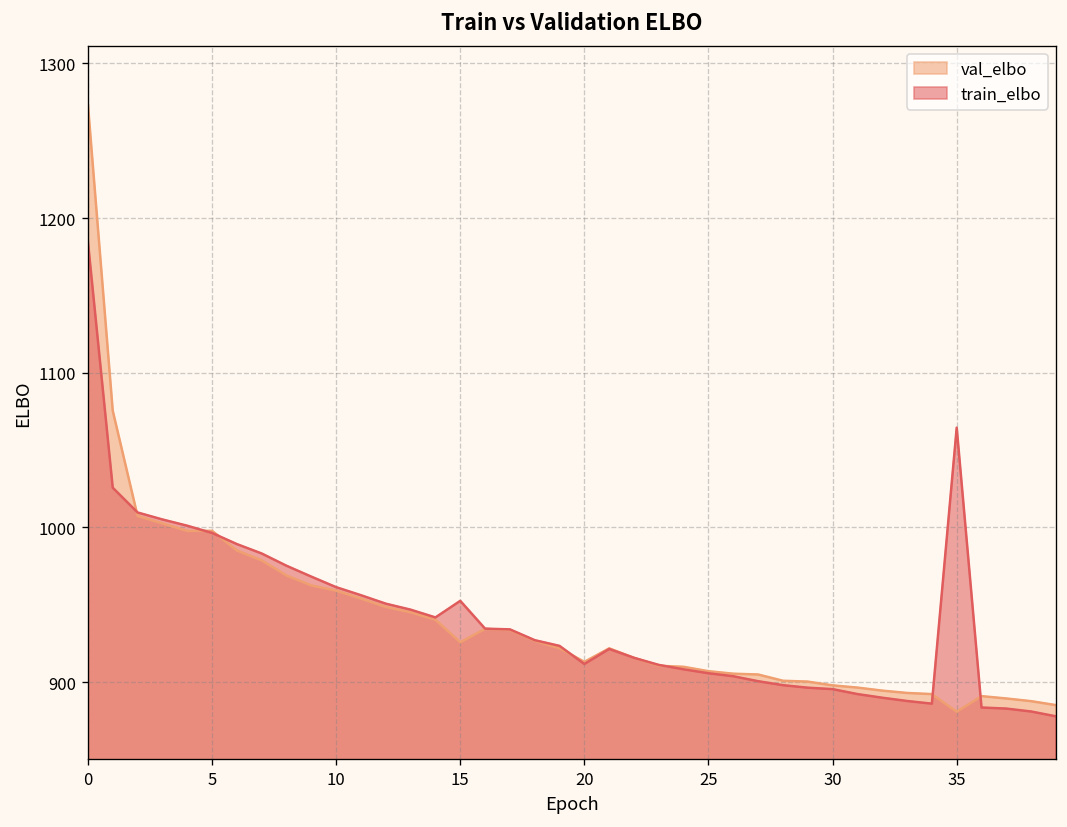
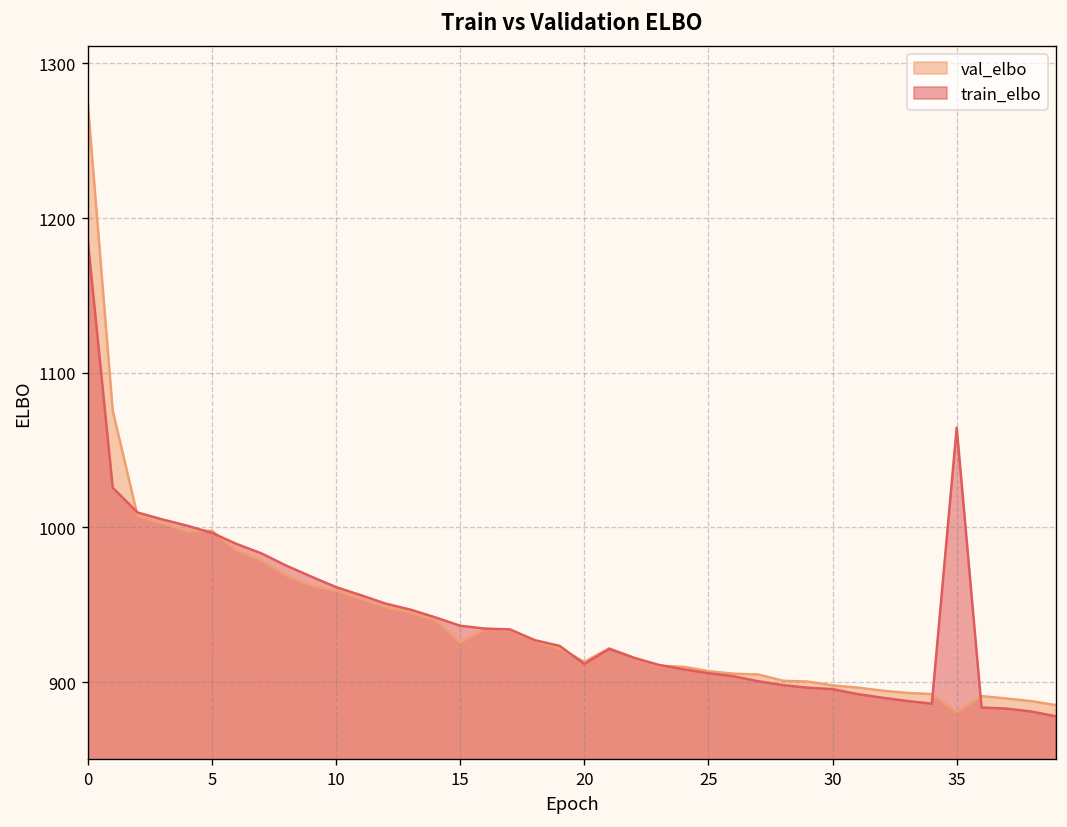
  {
    "val_elbo": {
      "0": 1273,
      "10": 959,
      "15": 926,
      "30": 898,
      "35": 881
    },
    "train_elbo": {
      "0": 1185,
      "10": 961,
-     "15": 953,
+     "15": 936,
      "30": 895,
      "35": 1065
    }
  }
